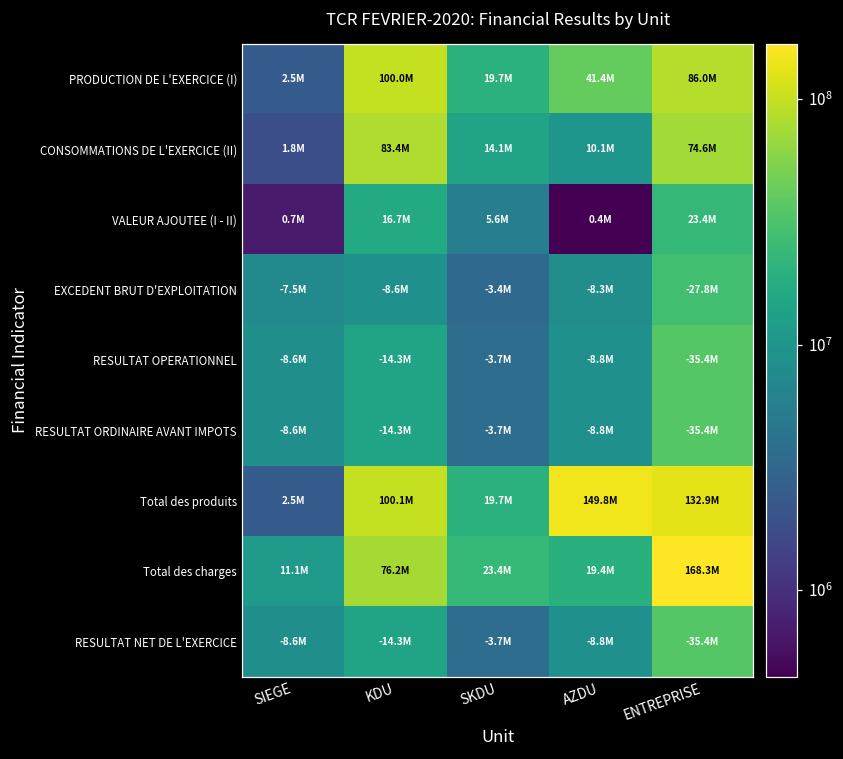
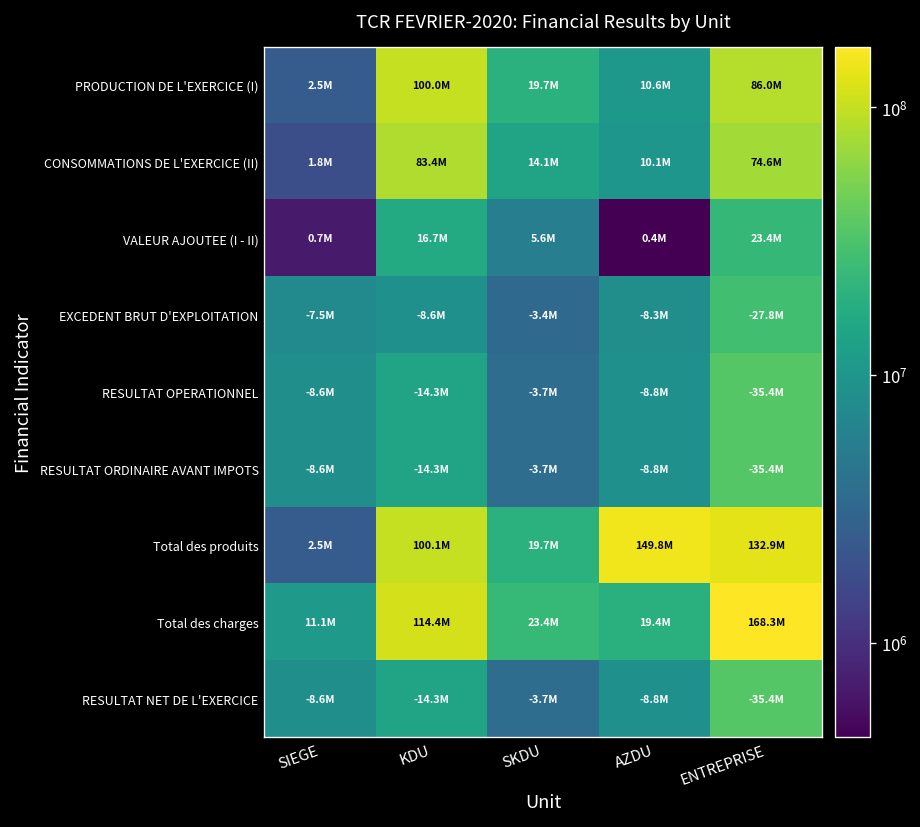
  {
    "PRODUCTION DE L'EXERCICE (I)": {
      "SIEGE": "2.5M",
      "KDU": "100.0M",
      "SKDU": "19.7M",
-     "AZDU": "41.4M",
+     "AZDU": "10.6M",
      "ENTREPRISE": "86.0M"
    },
    "CONSOMMATIONS DE L'EXERCICE (II)": {
      "SIEGE": "1.8M",
      "KDU": "83.4M",
      "SKDU": "14.1M",
      "AZDU": "10.1M",
      "ENTREPRISE": "74.6M"
    },
    "VALEUR AJOUTEE (I - II)": {
      "SIEGE": "0.7M",
      "KDU": "16.7M",
      "SKDU": "5.6M",
      "AZDU": "0.4M",
      "ENTREPRISE": "23.4M"
    },
    "EXCEDENT BRUT D'EXPLOITATION": {
      "SIEGE": "-7.5M",
      "KDU": "-8.6M",
      "SKDU": "-3.4M",
      "AZDU": "-8.3M",
      "ENTREPRISE": "-27.8M"
    },
    "RESULTAT OPERATIONNEL": {
      "SIEGE": "-8.6M",
      "KDU": "-14.3M",
      "SKDU": "-3.7M",
      "AZDU": "-8.8M",
      "ENTREPRISE": "-35.4M"
    },
    "RESULTAT ORDINAIRE AVANT IMPOTS": {
      "SIEGE": "-8.6M",
      "KDU": "-14.3M",
      "SKDU": "-3.7M",
      "AZDU": "-8.8M",
      "ENTREPRISE": "-35.4M"
    },
    "Total des produits": {
      "SIEGE": "2.5M",
      "KDU": "100.1M",
      "SKDU": "19.7M",
      "AZDU": "149.8M",
      "ENTREPRISE": "132.9M"
    },
    "Total des charges": {
      "SIEGE": "11.1M",
-     "KDU": "76.2M",
+     "KDU": "114.4M",
      "SKDU": "23.4M",
      "AZDU": "19.4M",
      "ENTREPRISE": "168.3M"
    },
    "RESULTAT NET DE L'EXERCICE": {
      "SIEGE": "-8.6M",
      "KDU": "-14.3M",
      "SKDU": "-3.7M",
      "AZDU": "-8.8M",
      "ENTREPRISE": "-35.4M"
    }
  }
